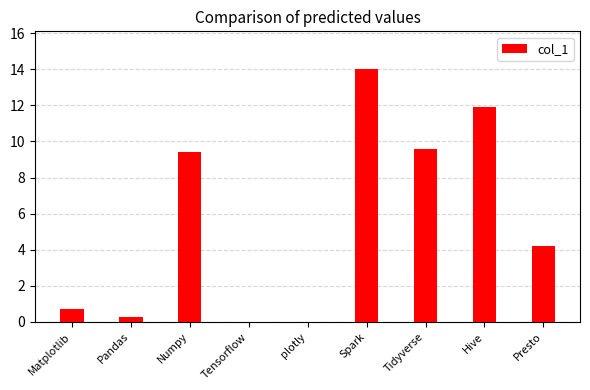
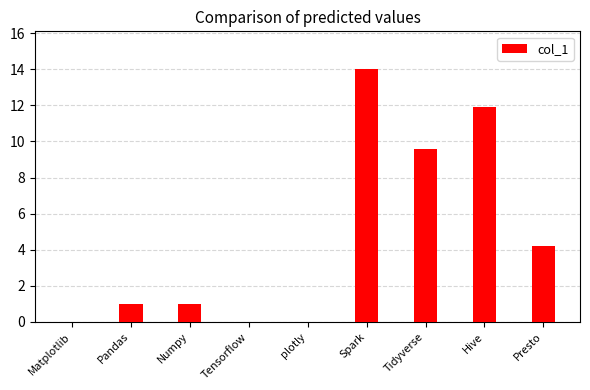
  {
-   "Matplotlib": 0.7,
-   "Pandas": 0.3,
-   "Numpy": 9.4,
+   "Matplotlib": 0.0,
+   "Pandas": 1.0,
+   "Numpy": 1.0,
    "Tensorflow": 0.0,
    "plotly": 0.0,
    "Spark": 14.0,
    "Tidyverse": 9.6,
    "Hive": 11.9,
    "Presto": 4.2
  }
